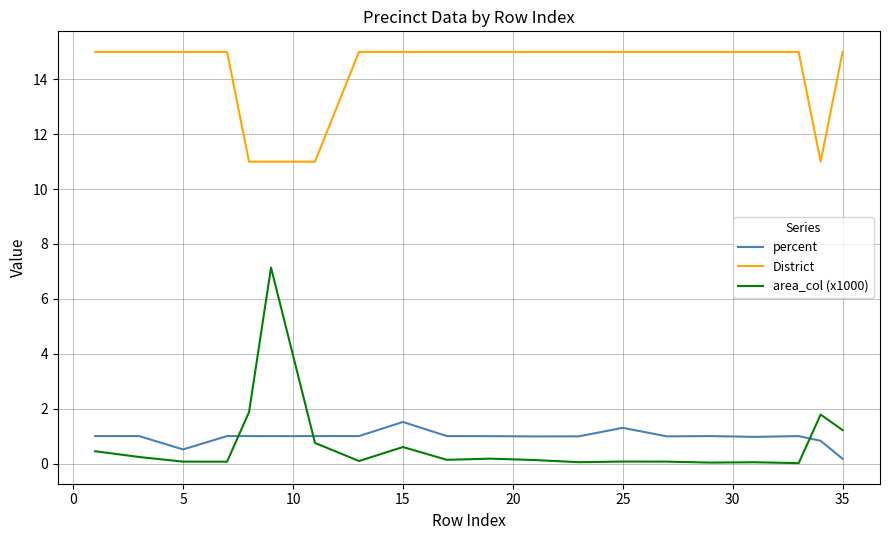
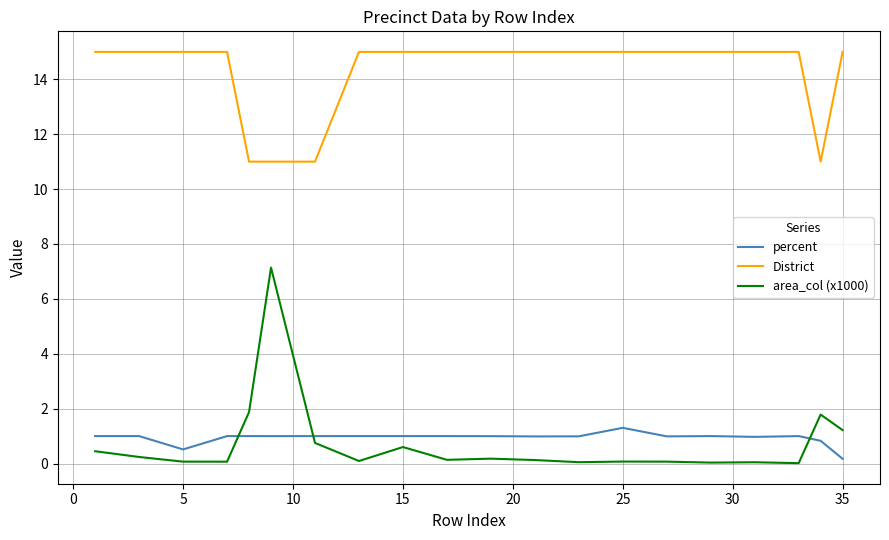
  {
    "percent": {
      "5": 0.5,
-     "15": 1.5,
+     "15": 1.0,
      "25": 1.3,
      "35": 0.2
    },
    "District": {
      "5": 15.0,
      "15": 15.0,
      "25": 15.0,
      "35": 15.0
    },
    "area_col (x1000)": {
      "5": 0.1,
      "15": 0.6,
      "25": 0.1,
      "35": 1.2
    }
  }
